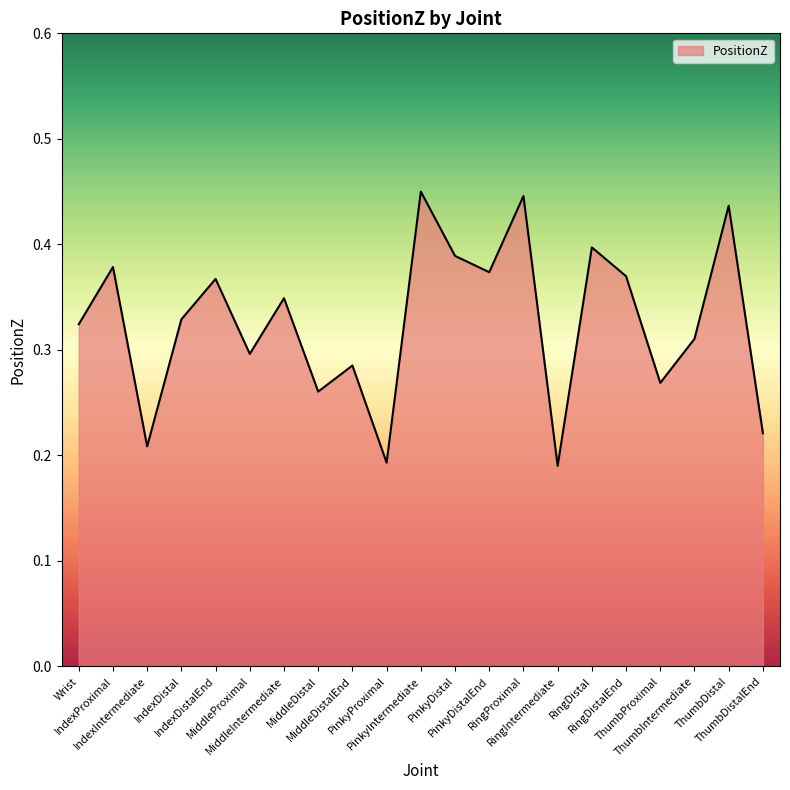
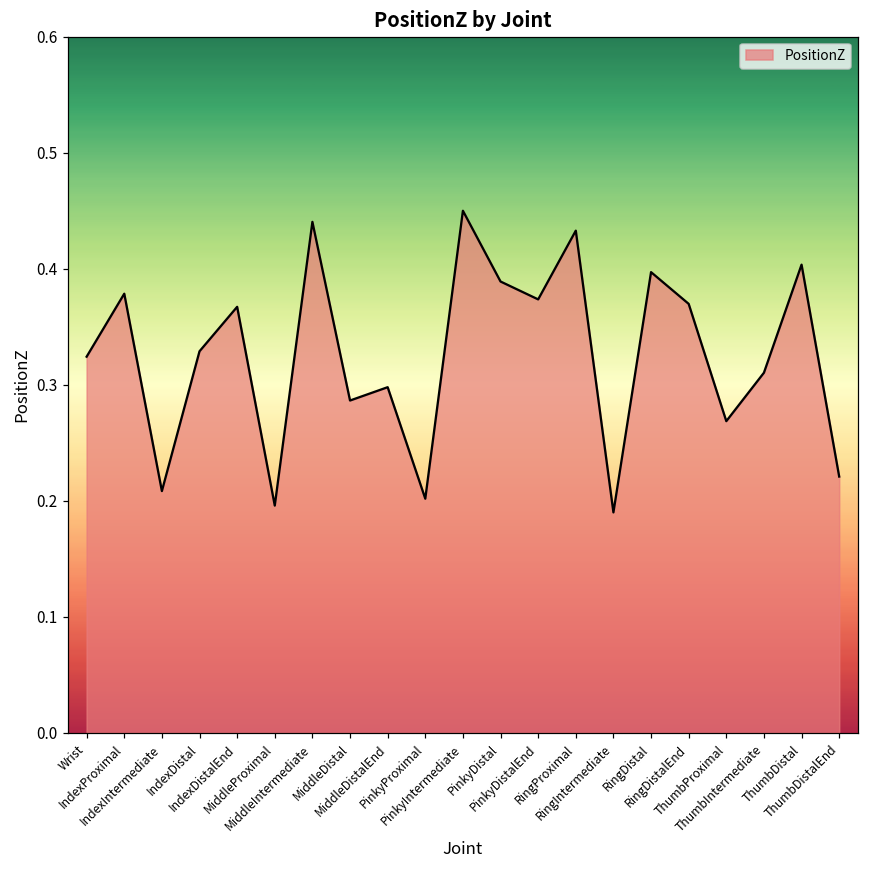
  {
    "Wrist": 0.324,
    "IndexProximal": 0.378,
    "IndexIntermediate": 0.208,
    "IndexDistal": 0.329,
    "IndexDistalEnd": 0.367,
-   "MiddleProximal": 0.296,
-   "MiddleIntermediate": 0.349,
-   "MiddleDistal": 0.260,
-   "MiddleDistalEnd": 0.285,
-   "PinkyProximal": 0.193,
+   "MiddleProximal": 0.196,
+   "MiddleIntermediate": 0.440,
+   "MiddleDistal": 0.286,
+   "MiddleDistalEnd": 0.298,
+   "PinkyProximal": 0.202,
    "PinkyIntermediate": 0.450,
    "PinkyDistal": 0.389,
    "PinkyDistalEnd": 0.374,
-   "RingProximal": 0.446,
+   "RingProximal": 0.433,
    "RingIntermediate": 0.190,
    "RingDistal": 0.397,
    "RingDistalEnd": 0.370,
    "ThumbProximal": 0.269,
    "ThumbIntermediate": 0.310,
-   "ThumbDistal": 0.437,
+   "ThumbDistal": 0.404,
    "ThumbDistalEnd": 0.221
  }
